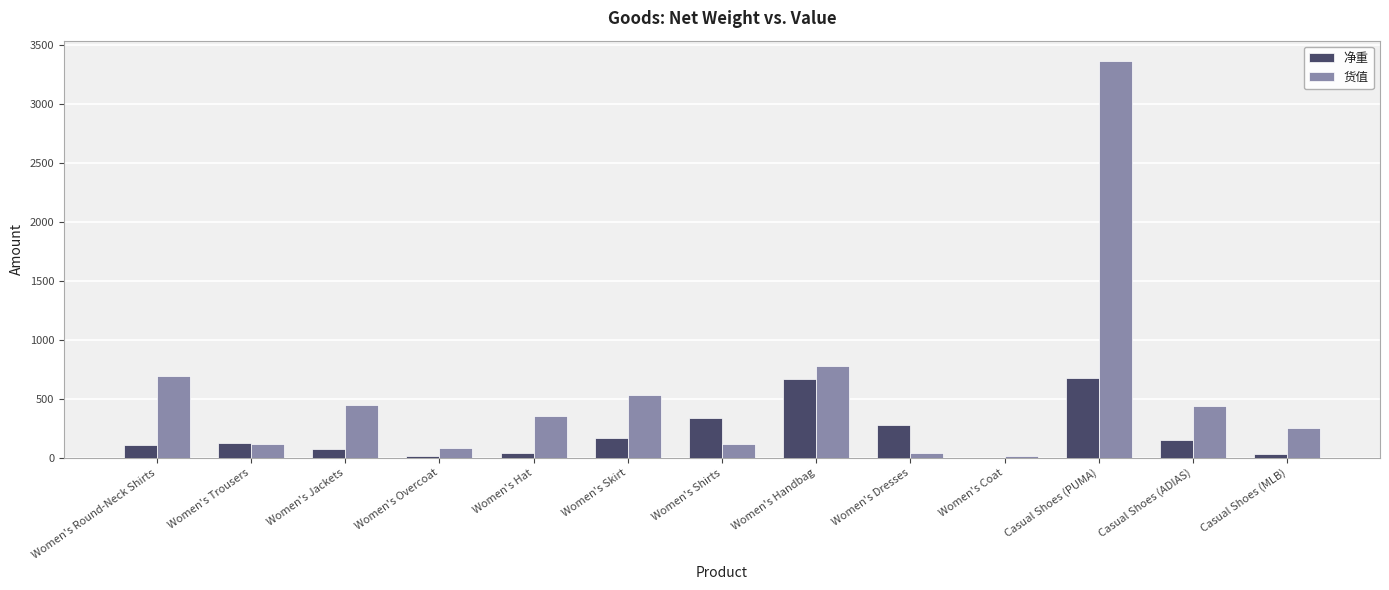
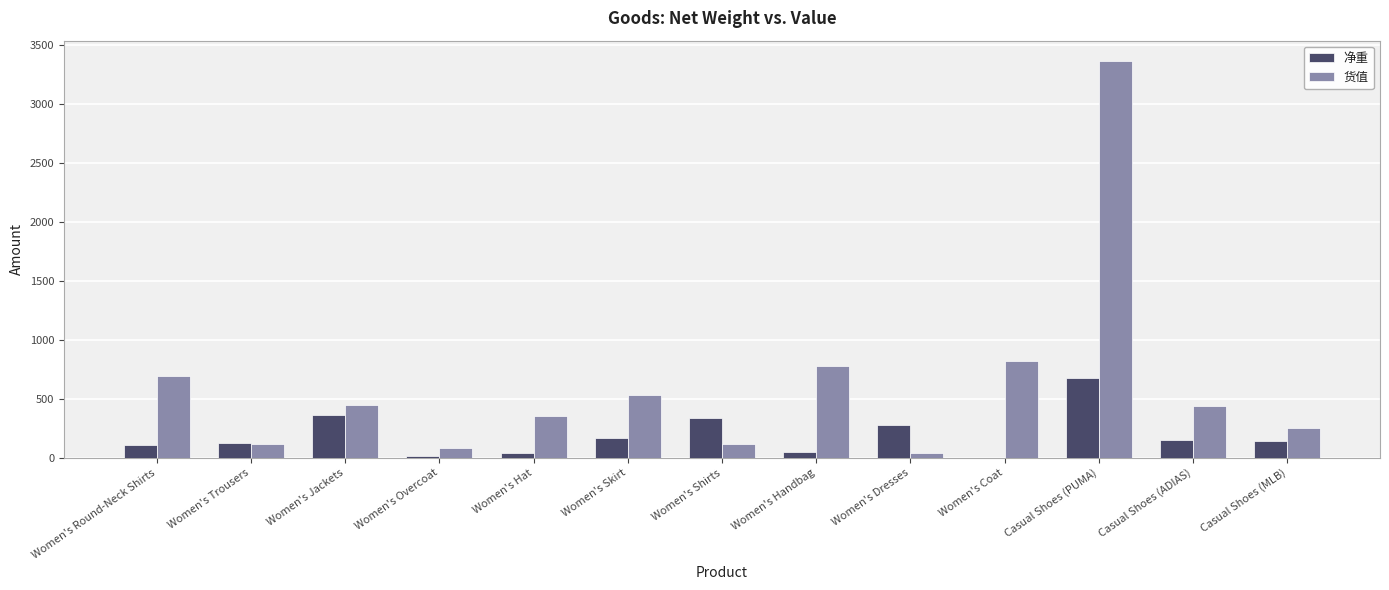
  {
    "净重": {
      "Women's Round-Neck Shirts": 110,
      "Women's Trousers": 120,
-     "Women's Jackets": 80,
+     "Women's Jackets": 360,
      "Women's Hat": 40,
      "Women's Skirt": 170,
      "Women's Shirts": 340,
-     "Women's Handbag": 670,
+     "Women's Handbag": 50,
      "Women's Dresses": 280,
      "Casual Shoes (PUMA)": 680,
      "Casual Shoes (ADIAS)": 160,
-     "Casual Shoes (MLB)": 40
+     "Casual Shoes (MLB)": 140
    },
    "货值": {
      "Women's Round-Neck Shirts": 700,
      "Women's Trousers": 120,
      "Women's Jackets": 440,
      "Women's Overcoat": 90,
      "Women's Hat": 350,
      "Women's Skirt": 530,
      "Women's Shirts": 120,
      "Women's Handbag": 780,
      "Women's Dresses": 50,
-     "Women's Coat": 20,
+     "Women's Coat": 820,
      "Casual Shoes (PUMA)": 3370,
      "Casual Shoes (ADIAS)": 440,
      "Casual Shoes (MLB)": 250
    }
  }
